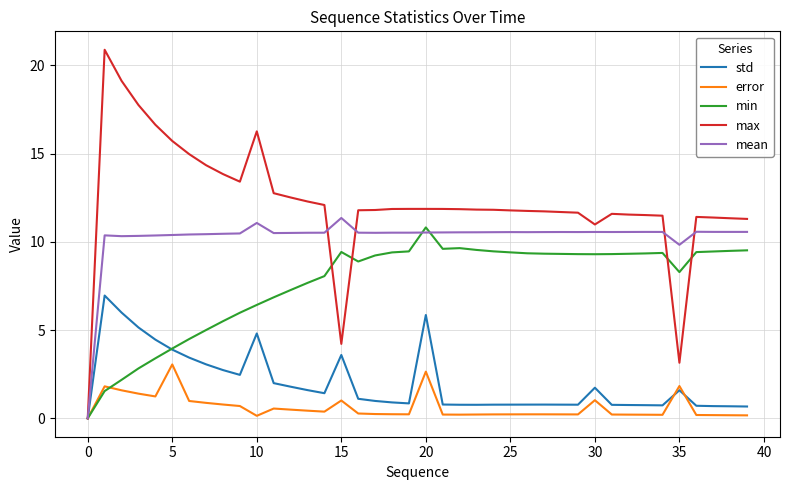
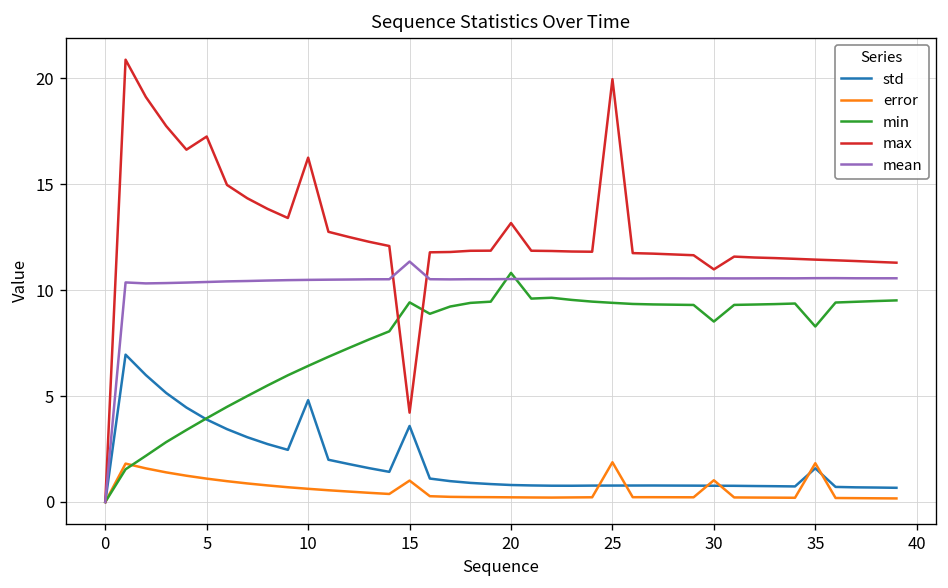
  {
    "std": {
      "10": 4.8,
      "15": 3.6,
-     "20": 5.9,
+     "20": 0.8,
      "25": 0.8,
-     "30": 1.7,
+     "30": 0.8,
      "35": 1.6
    },
    "error": {
-     "5": 3.1,
-     "10": 0.1,
+     "5": 1.1,
+     "10": 0.6,
      "15": 1.0,
-     "20": 2.6,
-     "25": 0.2,
+     "20": 0.2,
+     "25": 1.9,
      "30": 1.0,
      "35": 1.8
    },
    "min": {
      "10": 6.4,
      "15": 9.4,
      "20": 10.8,
      "25": 9.4,
-     "30": 9.3,
+     "30": 8.5,
      "35": 8.3
    },
    "max": {
-     "5": 15.7,
+     "5": 17.3,
      "10": 16.3,
      "15": 4.2,
-     "20": 11.9,
-     "25": 11.8,
+     "20": 13.2,
+     "25": 20.0,
      "30": 11.0,
-     "35": 3.1
+     "35": 11.4
    },
    "mean": {
      "5": 10.4,
-     "10": 11.1,
+     "10": 10.5,
      "15": 11.3,
      "20": 10.5,
      "25": 10.5,
      "30": 10.6,
-     "35": 9.8
+     "35": 10.6
    }
  }
